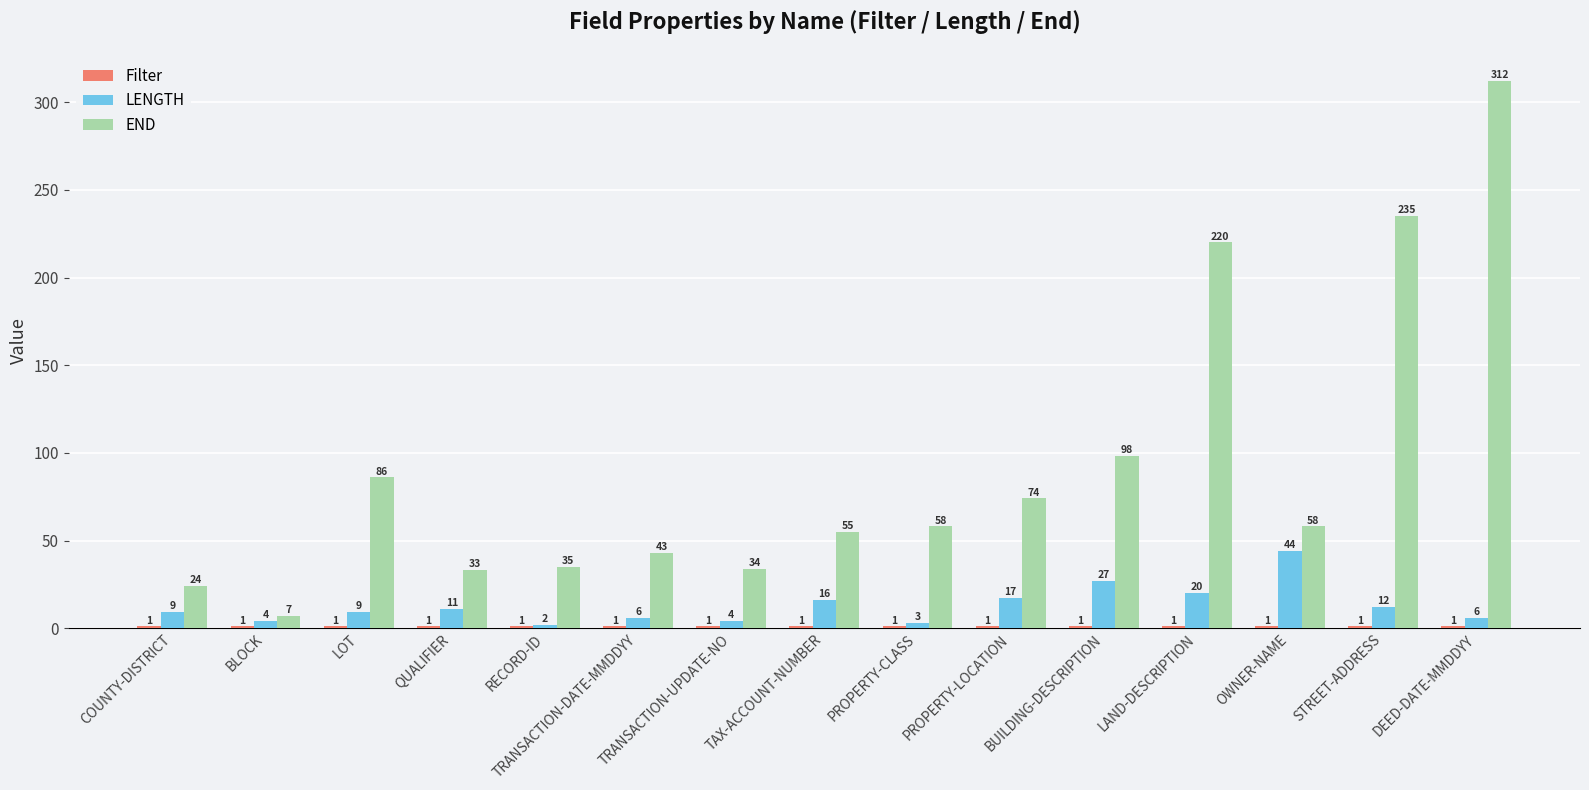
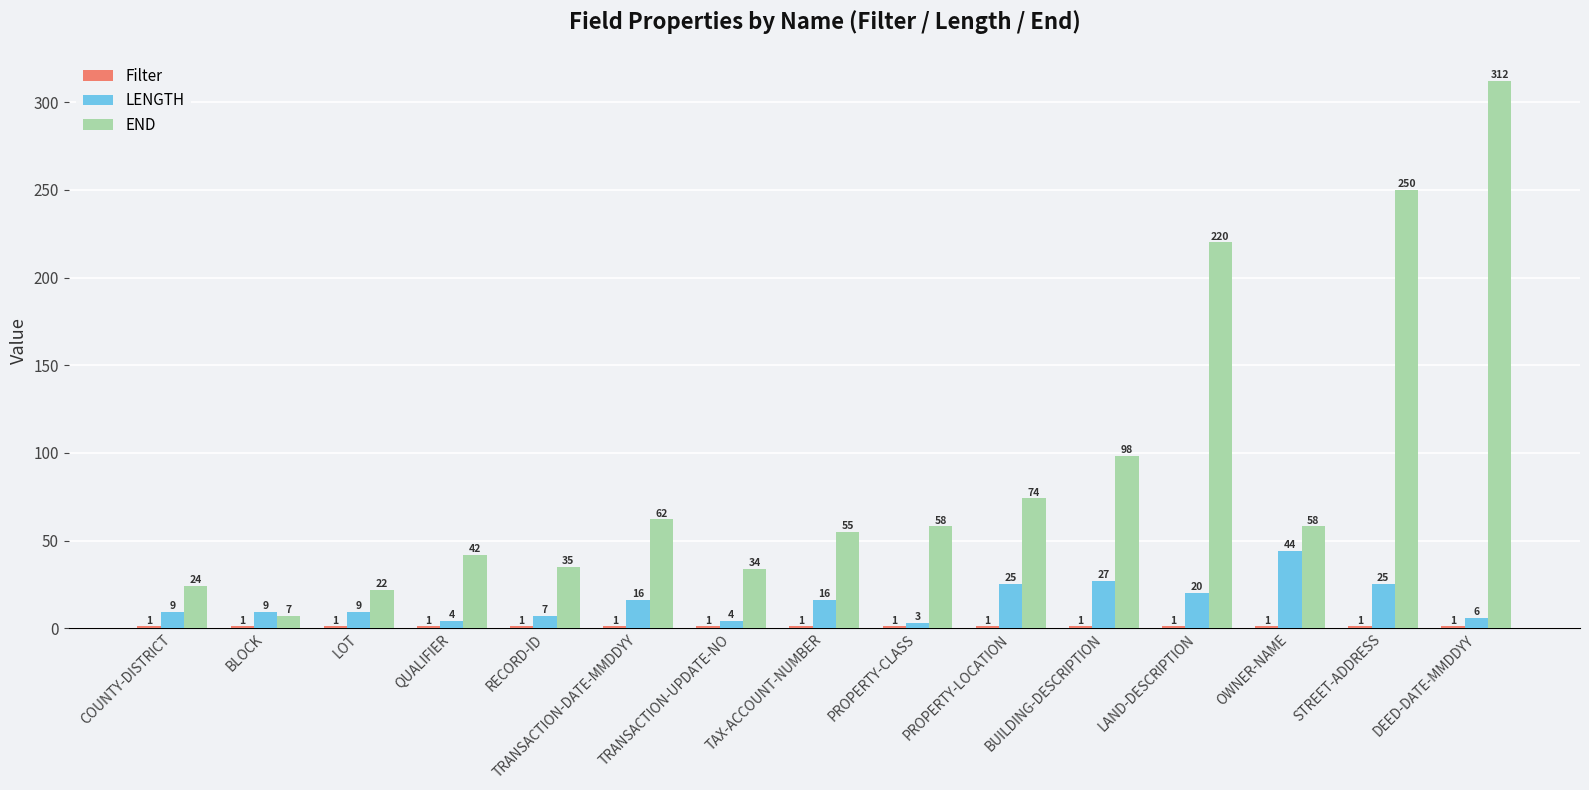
  {
    "Filter": {
      "COUNTY-DISTRICT": 1,
      "BLOCK": 1,
      "LOT": 1,
      "QUALIFIER": 1,
      "RECORD-ID": 1,
      "TRANSACTION-DATE-MMDDYY": 1,
      "TRANSACTION-UPDATE-NO": 1,
      "TAX-ACCOUNT-NUMBER": 1,
      "PROPERTY-CLASS": 1,
      "PROPERTY-LOCATION": 1,
      "BUILDING-DESCRIPTION": 1,
      "LAND-DESCRIPTION": 1,
      "OWNER-NAME": 1,
      "STREET-ADDRESS": 1,
      "DEED-DATE-MMDDYY": 1
    },
    "LENGTH": {
      "COUNTY-DISTRICT": 9,
-     "BLOCK": 4,
+     "BLOCK": 9,
      "LOT": 9,
-     "QUALIFIER": 11,
-     "RECORD-ID": 2,
-     "TRANSACTION-DATE-MMDDYY": 6,
+     "QUALIFIER": 4,
+     "RECORD-ID": 7,
+     "TRANSACTION-DATE-MMDDYY": 16,
      "TRANSACTION-UPDATE-NO": 4,
      "TAX-ACCOUNT-NUMBER": 16,
      "PROPERTY-CLASS": 3,
-     "PROPERTY-LOCATION": 17,
+     "PROPERTY-LOCATION": 25,
      "BUILDING-DESCRIPTION": 27,
      "LAND-DESCRIPTION": 20,
      "OWNER-NAME": 44,
-     "STREET-ADDRESS": 12,
+     "STREET-ADDRESS": 25,
      "DEED-DATE-MMDDYY": 6
    },
    "END": {
      "COUNTY-DISTRICT": 24,
      "BLOCK": 7,
-     "LOT": 86,
-     "QUALIFIER": 33,
+     "LOT": 22,
+     "QUALIFIER": 42,
      "RECORD-ID": 35,
-     "TRANSACTION-DATE-MMDDYY": 43,
+     "TRANSACTION-DATE-MMDDYY": 62,
      "TRANSACTION-UPDATE-NO": 34,
      "TAX-ACCOUNT-NUMBER": 55,
      "PROPERTY-CLASS": 58,
      "PROPERTY-LOCATION": 74,
      "BUILDING-DESCRIPTION": 98,
      "LAND-DESCRIPTION": 220,
      "OWNER-NAME": 58,
-     "STREET-ADDRESS": 235,
+     "STREET-ADDRESS": 250,
      "DEED-DATE-MMDDYY": 312
    }
  }
